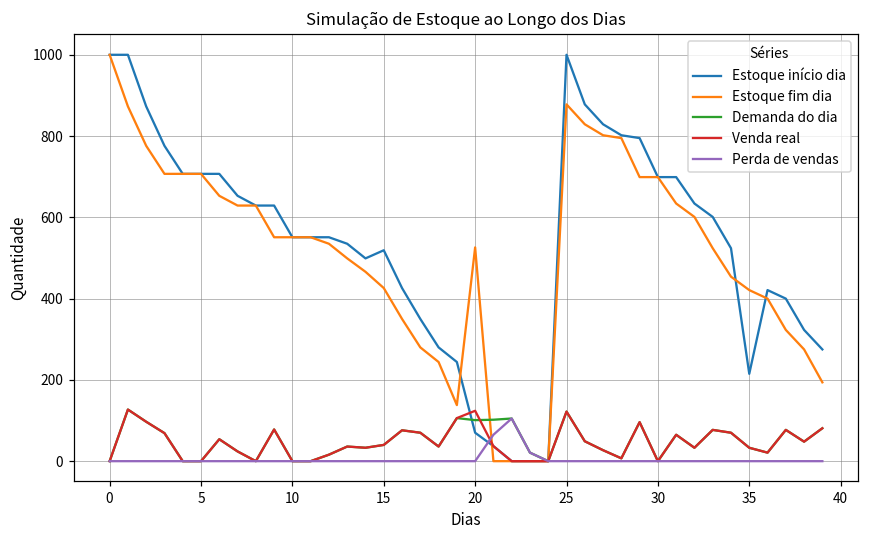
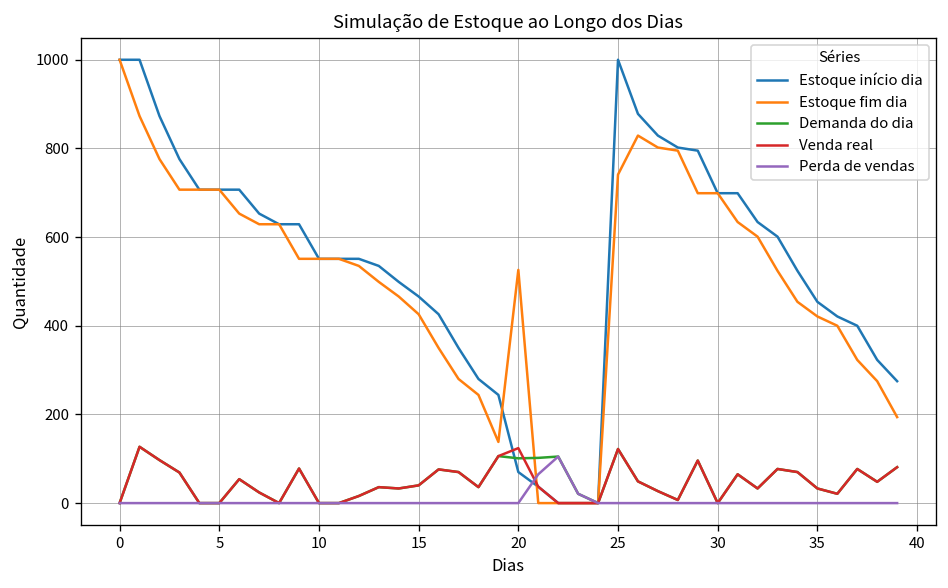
  {
    "Estoque início dia": {
-     "15": 520,
+     "15": 470,
      "20": 70,
      "25": 1000,
-     "35": 220
+     "35": 450
    },
    "Estoque fim dia": {
      "15": 430,
      "20": 530,
-     "25": 880,
+     "25": 740,
      "35": 420
    },
    "Demanda do dia": {
      "20": 100
    },
    "Venda real": {
      "20": 120
    },
    "Perda de vendas": {
      "15": 0,
      "20": 0,
      "25": 0,
      "35": 0
    }
  }
